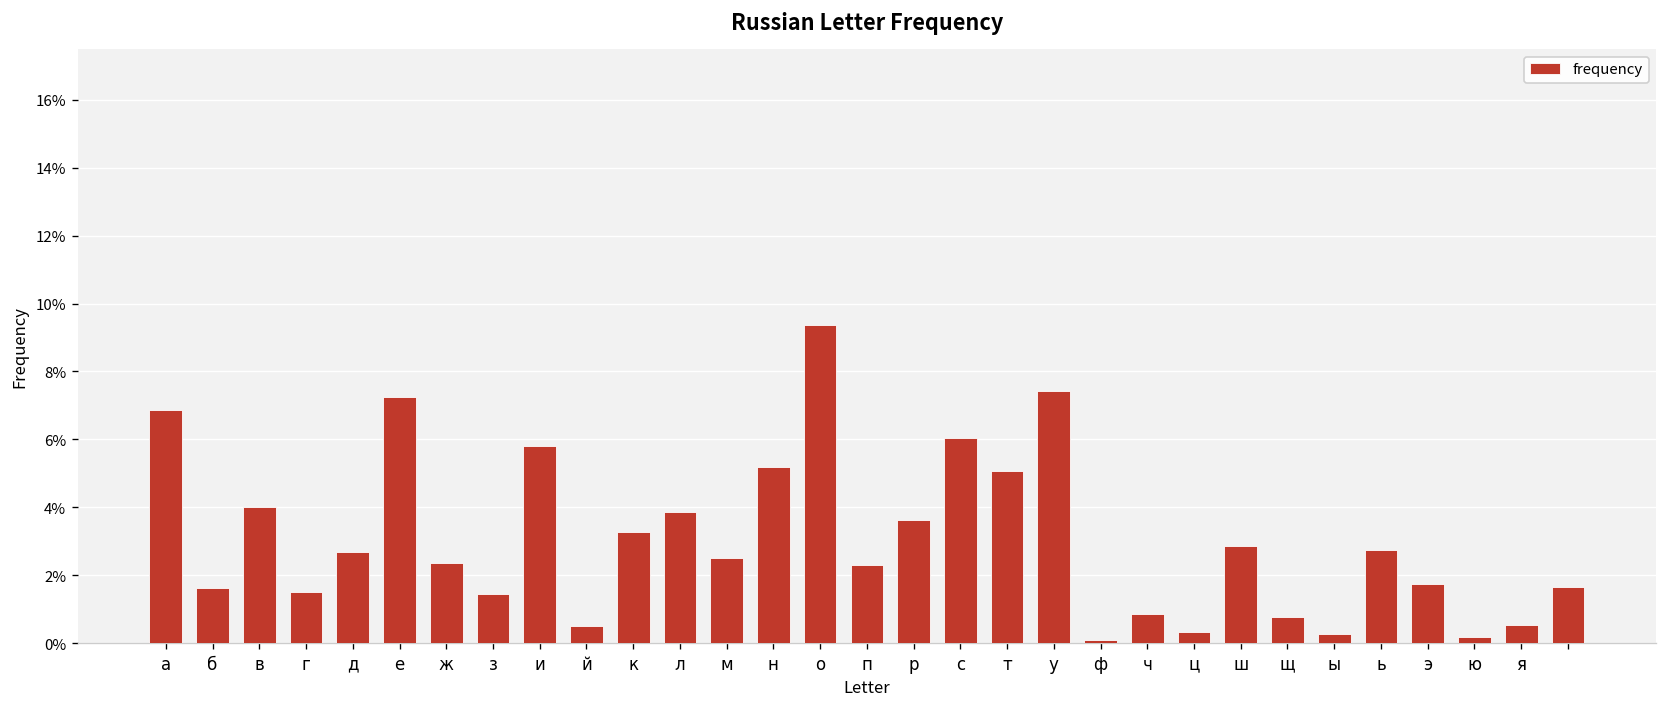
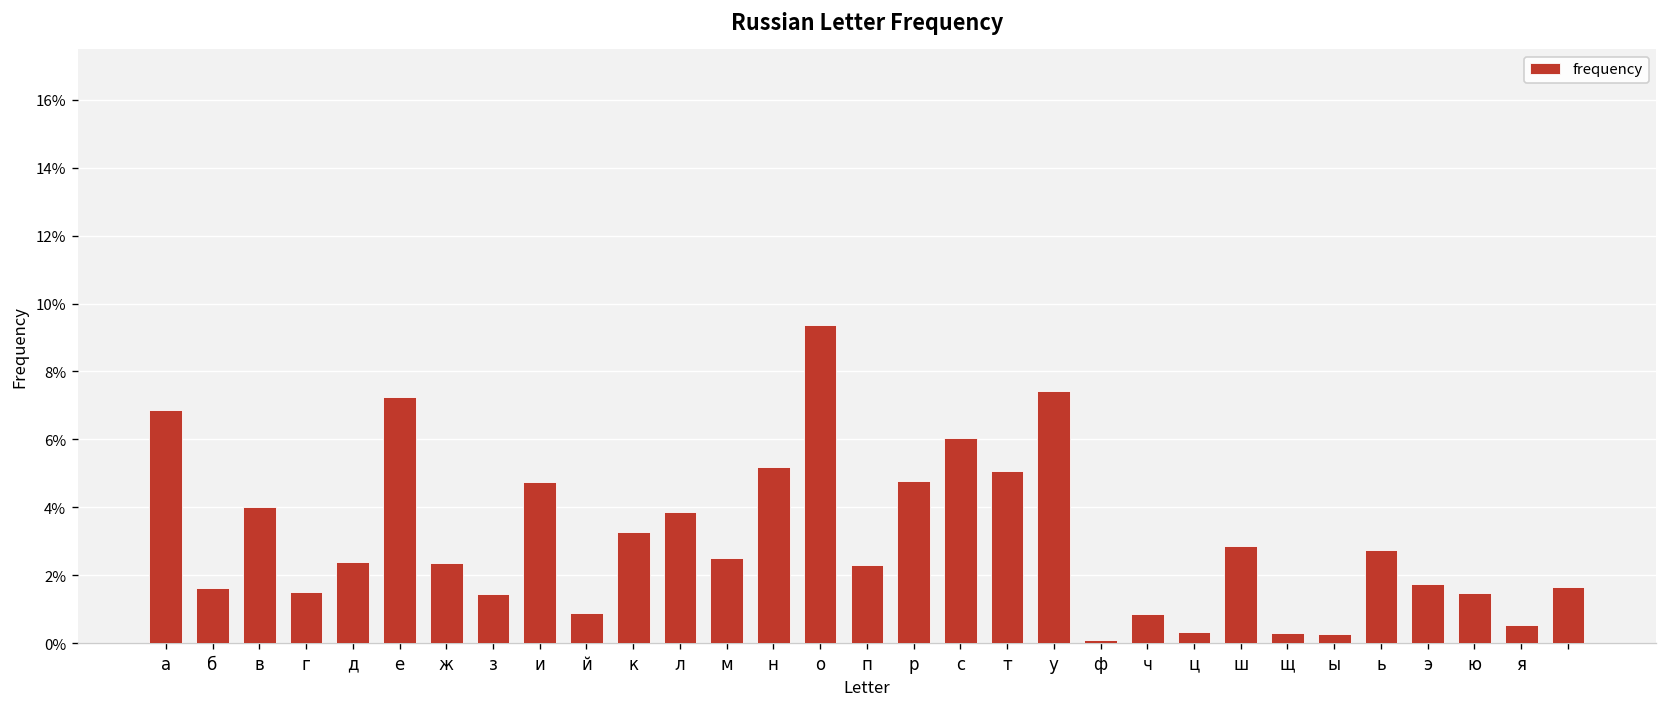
  {
    "а": "6.9%",
    "б": "1.6%",
    "в": "4.0%",
    "г": "1.5%",
-   "д": "2.7%",
+   "д": "2.4%",
    "е": "7.2%",
    "ж": "2.3%",
    "з": "1.4%",
-   "и": "5.8%",
-   "й": "0.5%",
+   "и": "4.7%",
+   "й": "0.9%",
    "к": "3.3%",
    "л": "3.9%",
    "м": "2.5%",
    "н": "5.2%",
    "о": "9.4%",
    "п": "2.3%",
-   "р": "3.6%",
+   "р": "4.8%",
    "с": "6.1%",
    "т": "5.1%",
    "у": "7.4%",
    "ч": "0.9%",
    "ц": "0.3%",
    "ш": "2.9%",
-   "щ": "0.8%",
+   "щ": "0.3%",
    "ы": "0.3%",
    "ь": "2.7%",
    "э": "1.7%",
-   "ю": "0.2%",
+   "ю": "1.5%",
    "я": "0.5%"
  }
